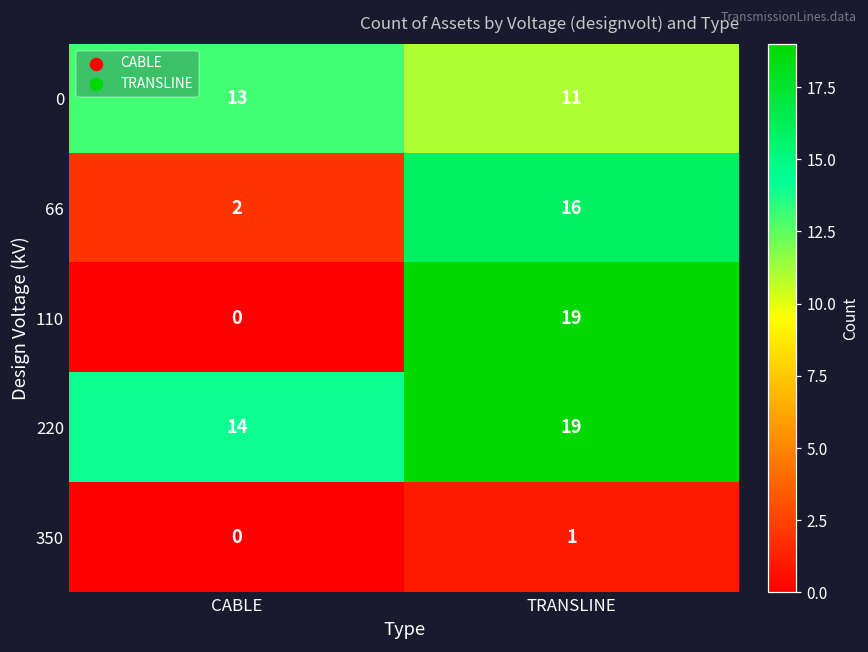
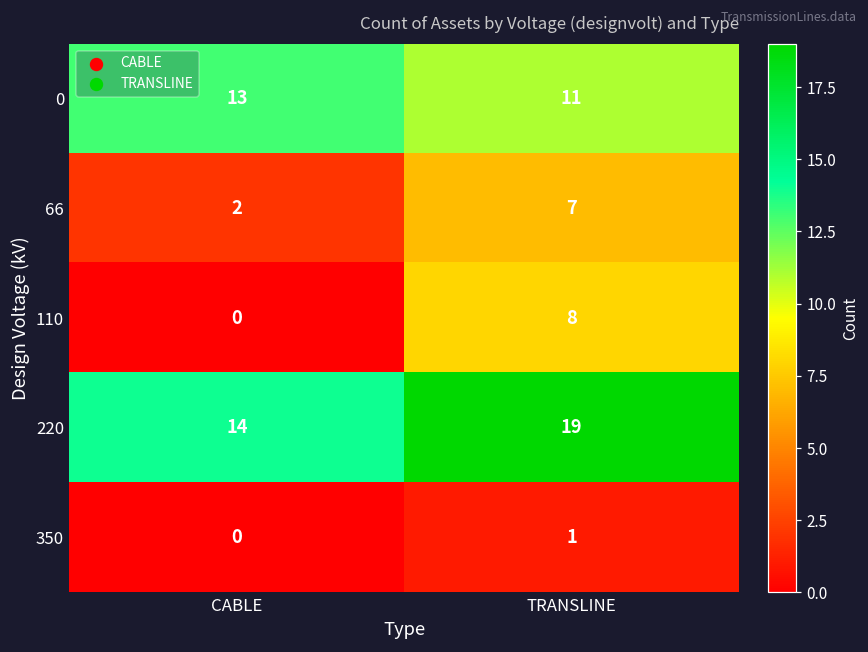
  {
    "0": {
      "CABLE": 13,
      "TRANSLINE": 11
    },
    "66": {
      "CABLE": 2,
-     "TRANSLINE": 16
+     "TRANSLINE": 7
    },
    "110": {
      "CABLE": 0,
-     "TRANSLINE": 19
+     "TRANSLINE": 8
    },
    "220": {
      "CABLE": 14,
      "TRANSLINE": 19
    },
    "350": {
      "CABLE": 0,
      "TRANSLINE": 1
    }
  }
